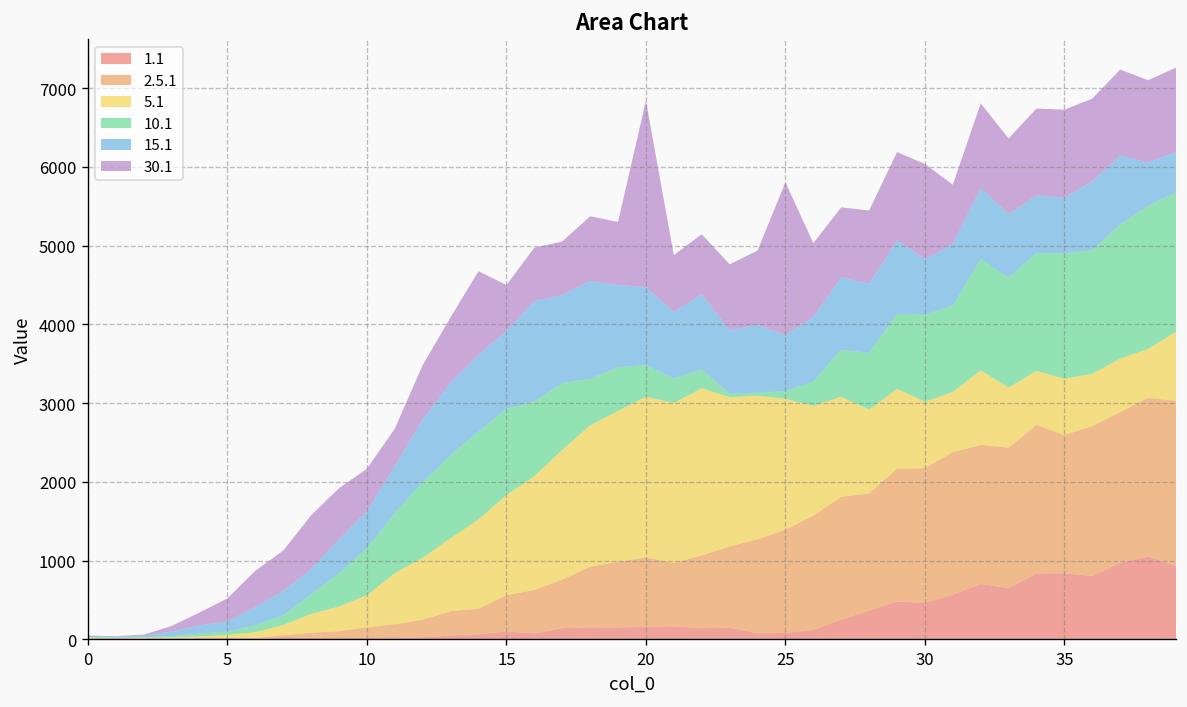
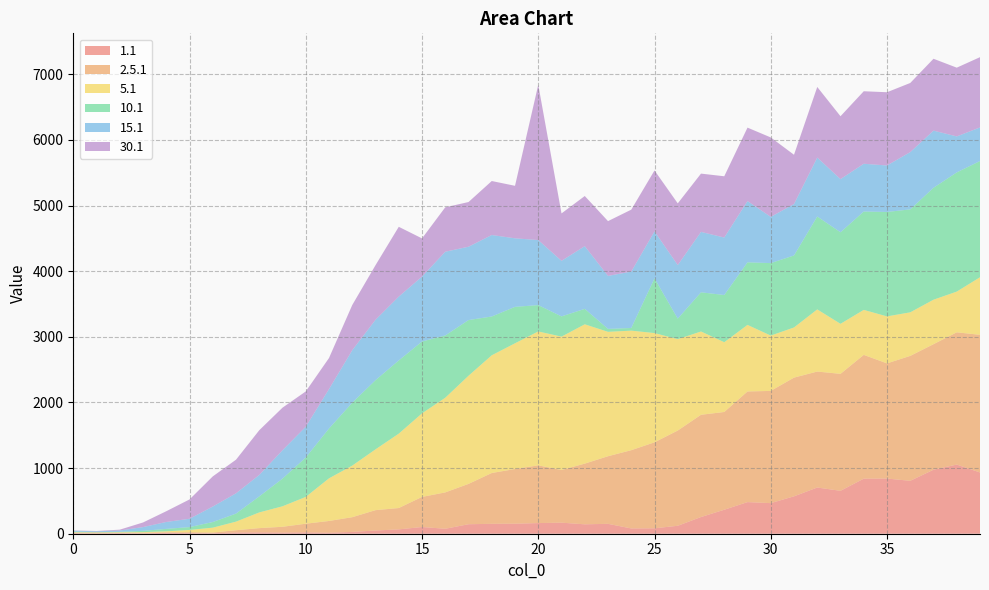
  {
    "10.1": {
      "5": 0,
      "10": 600,
      "15": 1100,
      "20": 400,
-     "25": 100,
+     "25": 800,
      "30": 1100,
      "35": 1600
    },
    "15.1": {
      "5": 100,
      "10": 500,
      "15": 1000,
      "20": 1000,
      "25": 700,
      "30": 700,
      "35": 700
    },
    "30.1": {
      "5": 300,
      "10": 500,
      "15": 600,
      "20": 2400,
-     "25": 1900,
+     "25": 900,
      "30": 1200,
      "35": 1100
    }
  }
